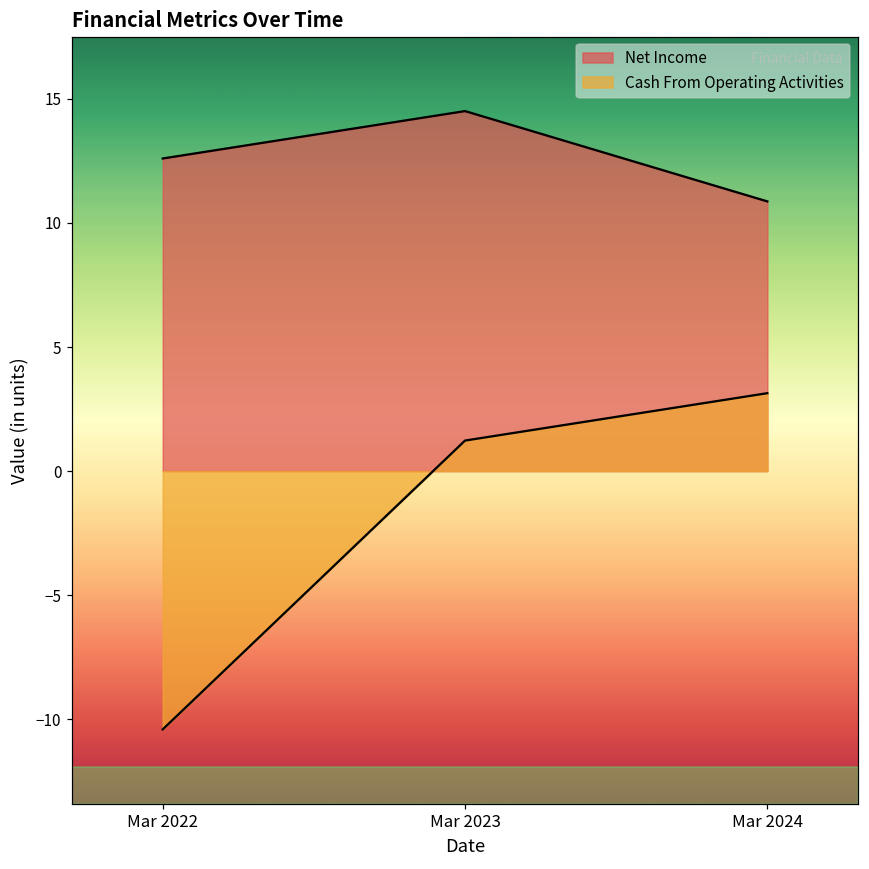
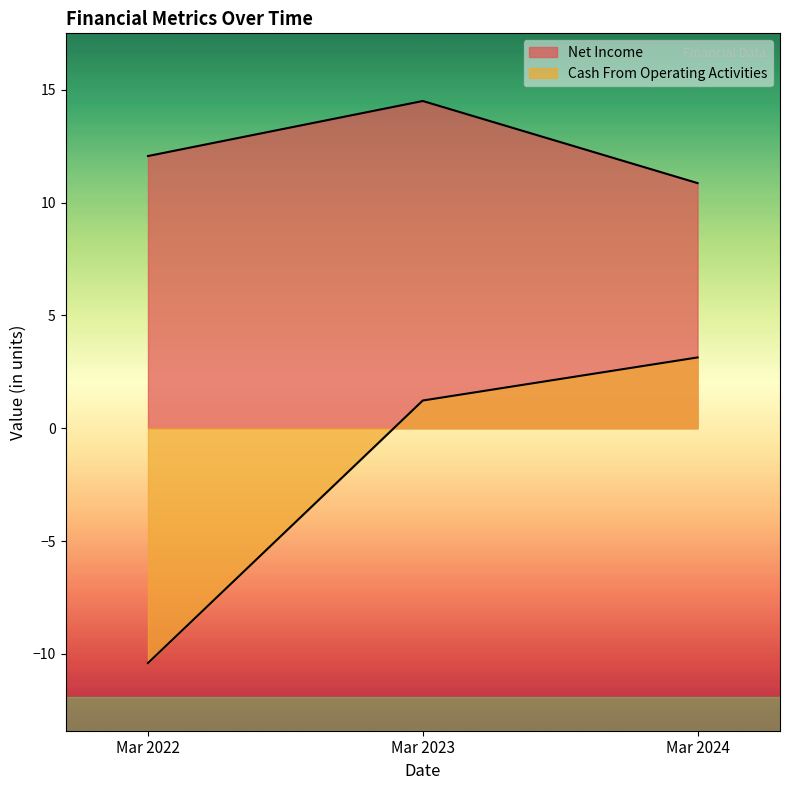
  {
    "Net Income": {
-     "Mar 2022": 12.6,
+     "Mar 2022": 12.1,
      "Mar 2023": 14.5,
      "Mar 2024": 10.9
    }
  }
